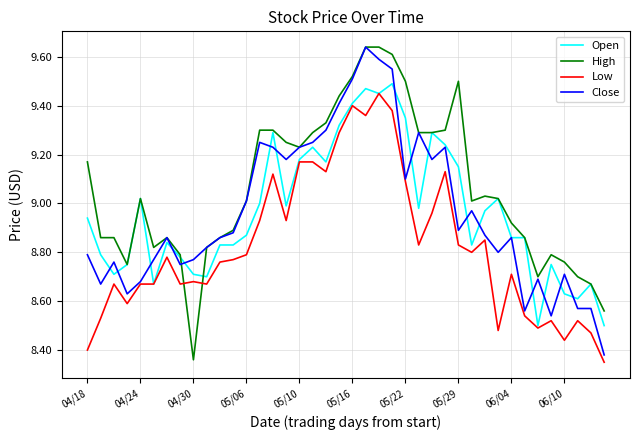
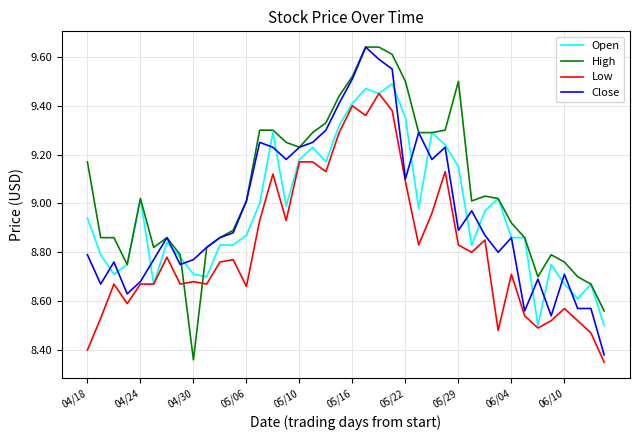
  {
    "Open": {
      "04/18": 8.94,
      "04/30": 8.71,
      "05/06": 8.87,
      "05/22": 9.35,
      "05/29": 9.15,
-     "06/10": 8.63
+     "06/10": 8.67
    },
    "High": {
      "04/18": 9.17,
      "04/30": 8.36,
      "05/22": 9.50,
      "05/29": 9.50,
      "06/04": 8.92,
      "06/10": 8.76
    },
    "Low": {
      "04/18": 8.40,
      "04/30": 8.68,
-     "05/06": 8.79,
+     "05/06": 8.66,
      "05/29": 8.83,
      "06/04": 8.71,
-     "06/10": 8.44
+     "06/10": 8.57
    },
    "Close": {
      "04/18": 8.79,
      "04/30": 8.77,
      "05/29": 8.89,
      "06/10": 8.71
    }
  }
